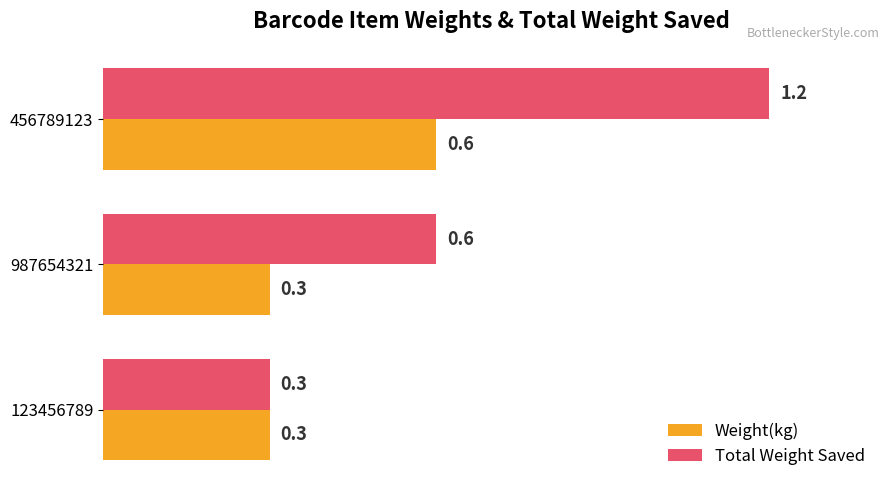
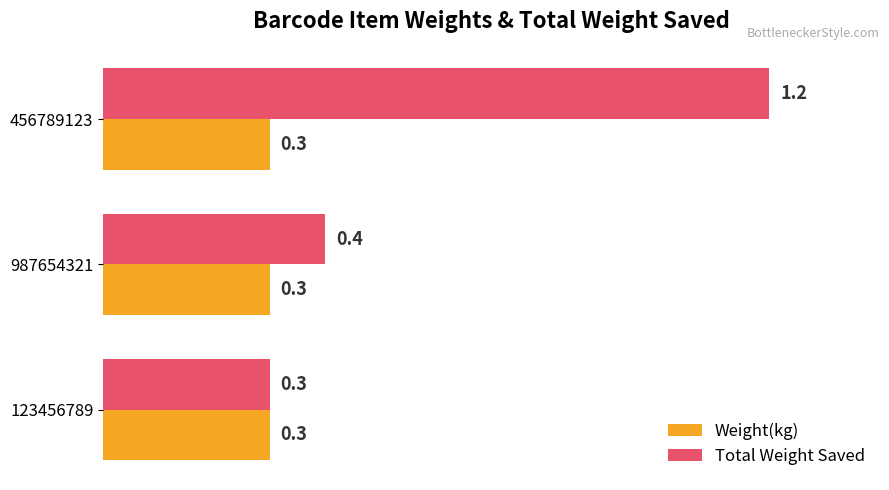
  {
    "Weight(kg)": {
-     "456789123": 0.6,
+     "456789123": 0.3,
      "987654321": 0.3,
      "123456789": 0.3
    },
    "Total Weight Saved": {
      "456789123": 1.2,
-     "987654321": 0.6,
+     "987654321": 0.4,
      "123456789": 0.3
    }
  }
